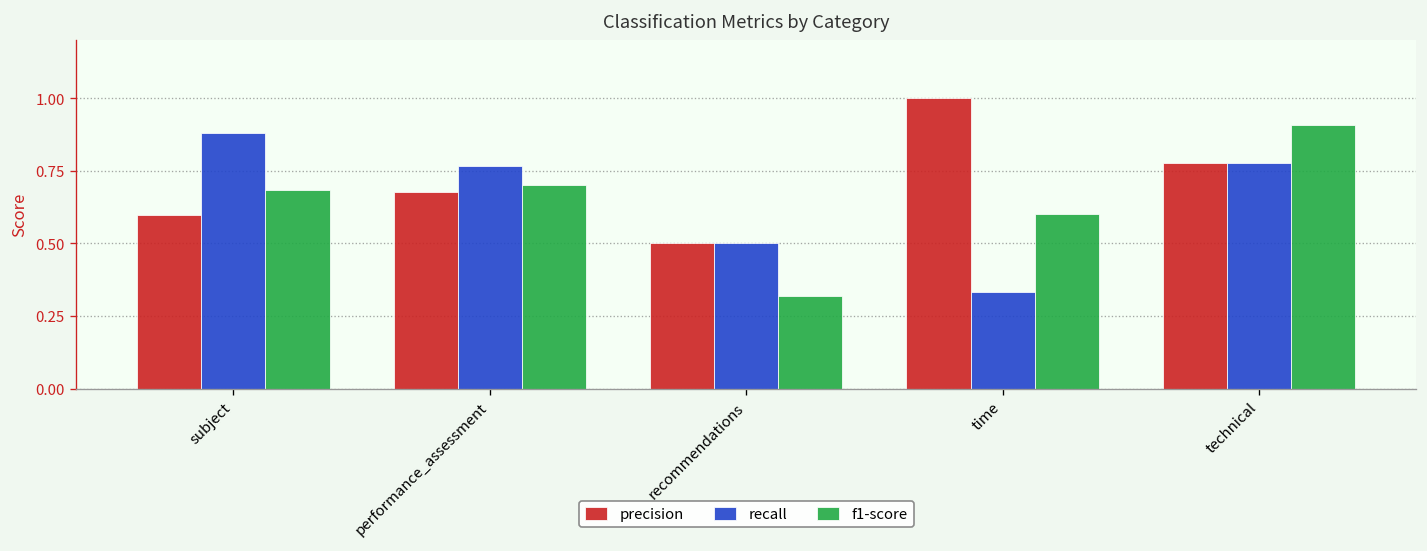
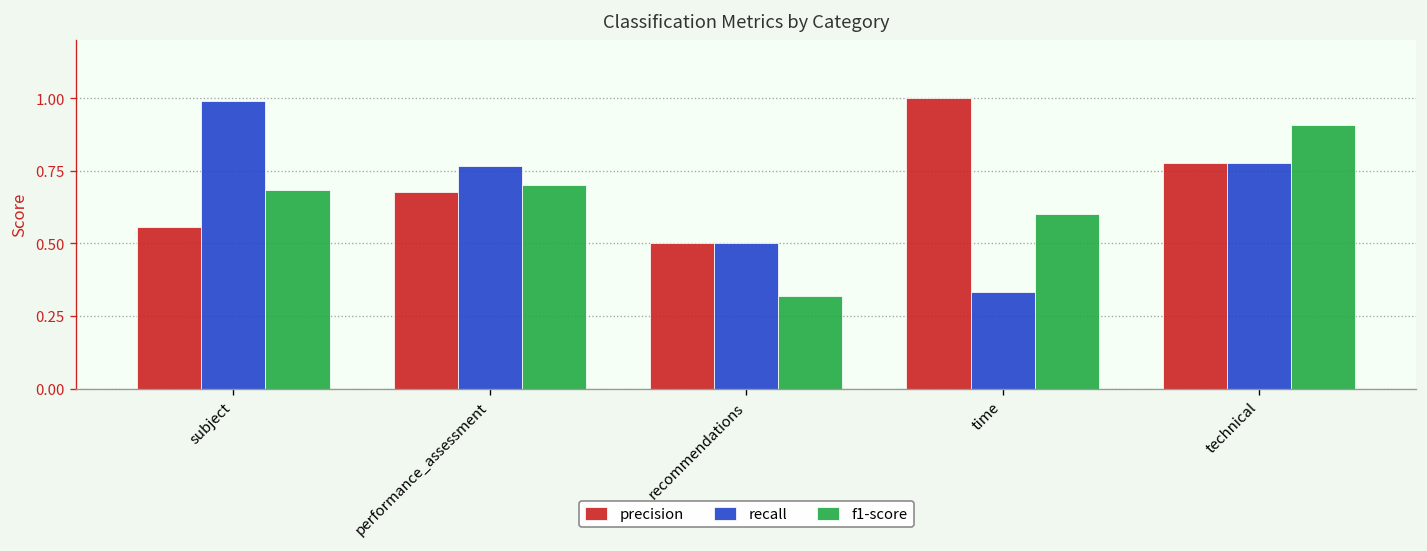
  {
    "precision": {
-     "subject": 0.60,
+     "subject": 0.56,
      "performance_assessment": 0.68,
      "recommendations": 0.50,
      "time": 1.00,
      "technical": 0.78
    },
    "recall": {
-     "subject": 0.88,
+     "subject": 0.99,
      "performance_assessment": 0.77,
      "recommendations": 0.50,
      "time": 0.33,
      "technical": 0.78
    },
    "f1-score": {
      "subject": 0.68,
      "performance_assessment": 0.70,
      "recommendations": 0.32,
      "time": 0.60,
      "technical": 0.91
    }
  }
